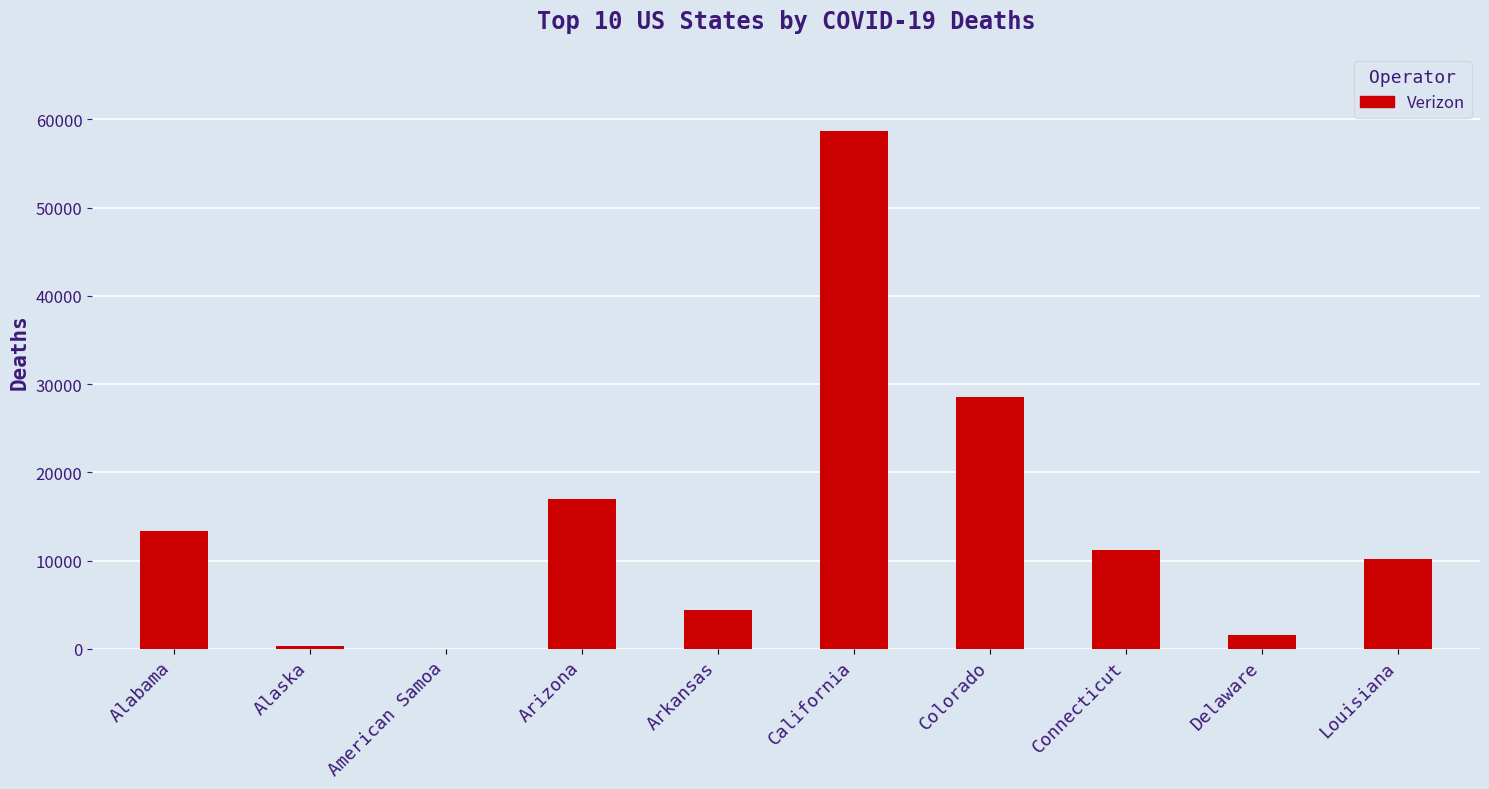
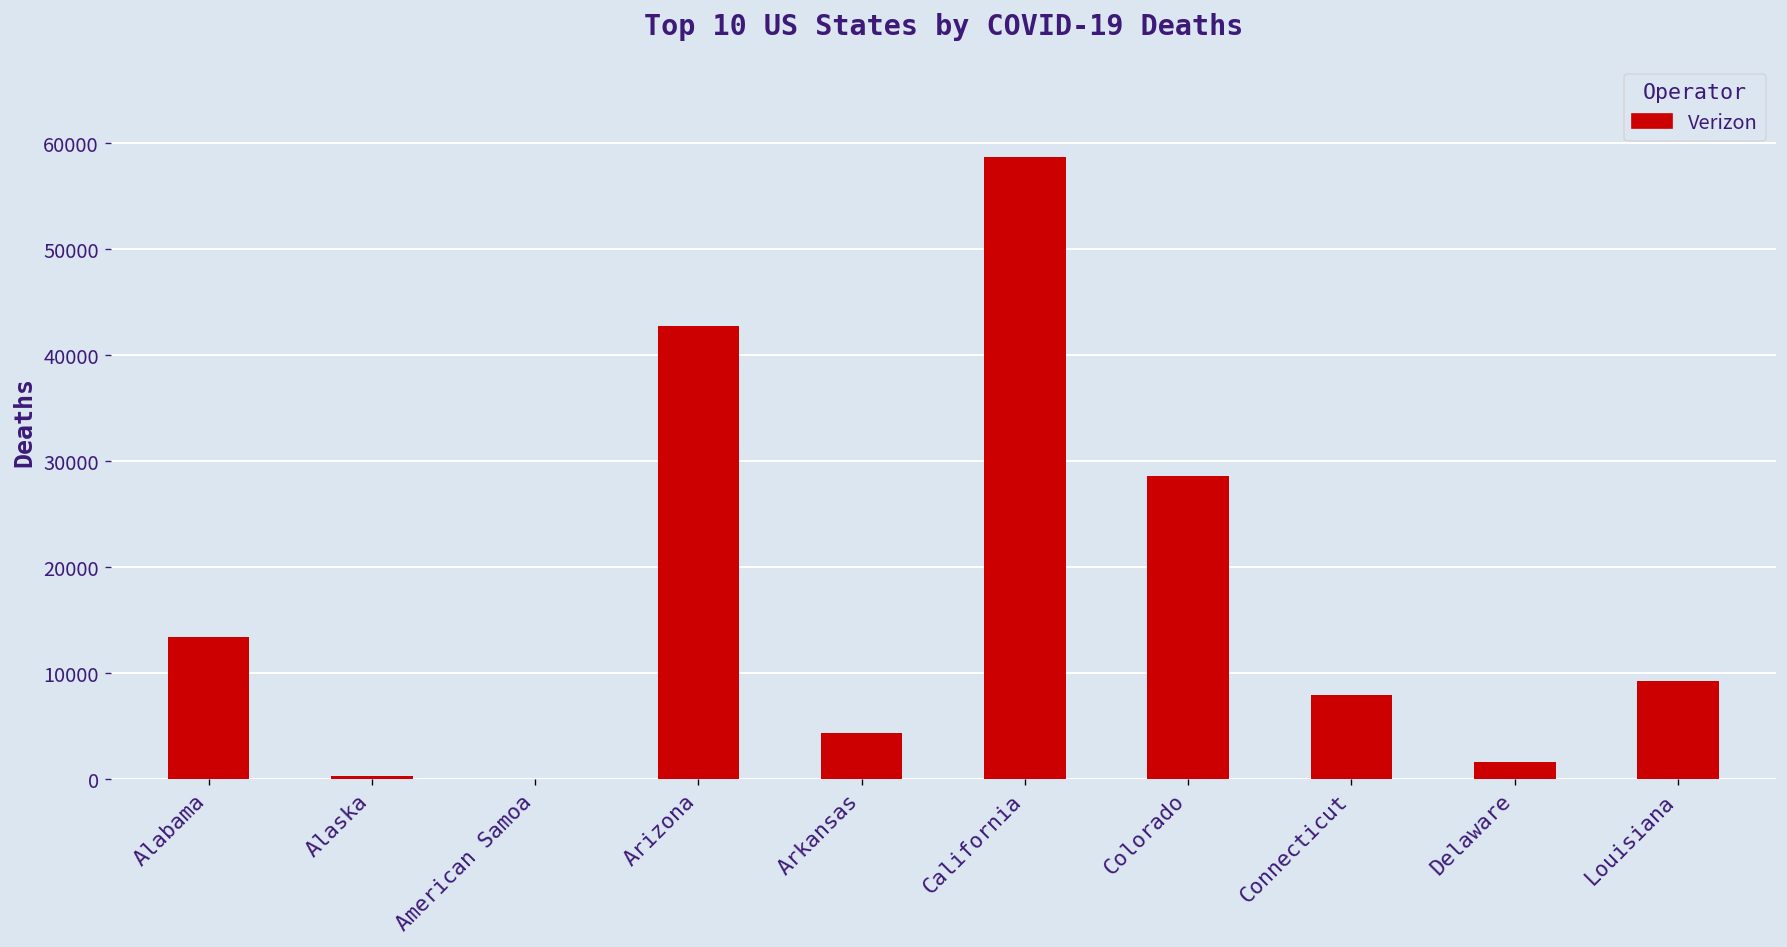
  {
    "Alabama": 13000,
    "Alaska": 0,
    "American Samoa": 0,
-   "Arizona": 17000,
+   "Arizona": 43000,
    "Arkansas": 4000,
    "California": 59000,
    "Colorado": 29000,
-   "Connecticut": 11000,
+   "Connecticut": 8000,
    "Delaware": 2000,
-   "Louisiana": 10000
+   "Louisiana": 9000
  }
